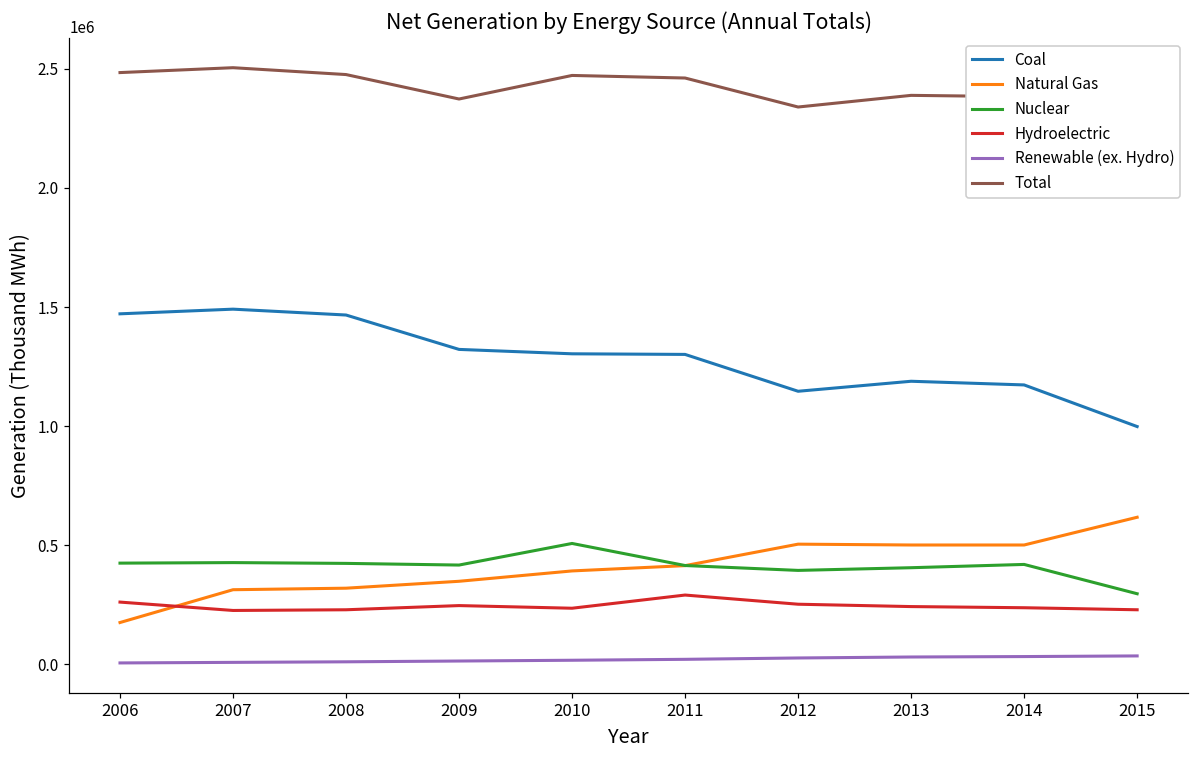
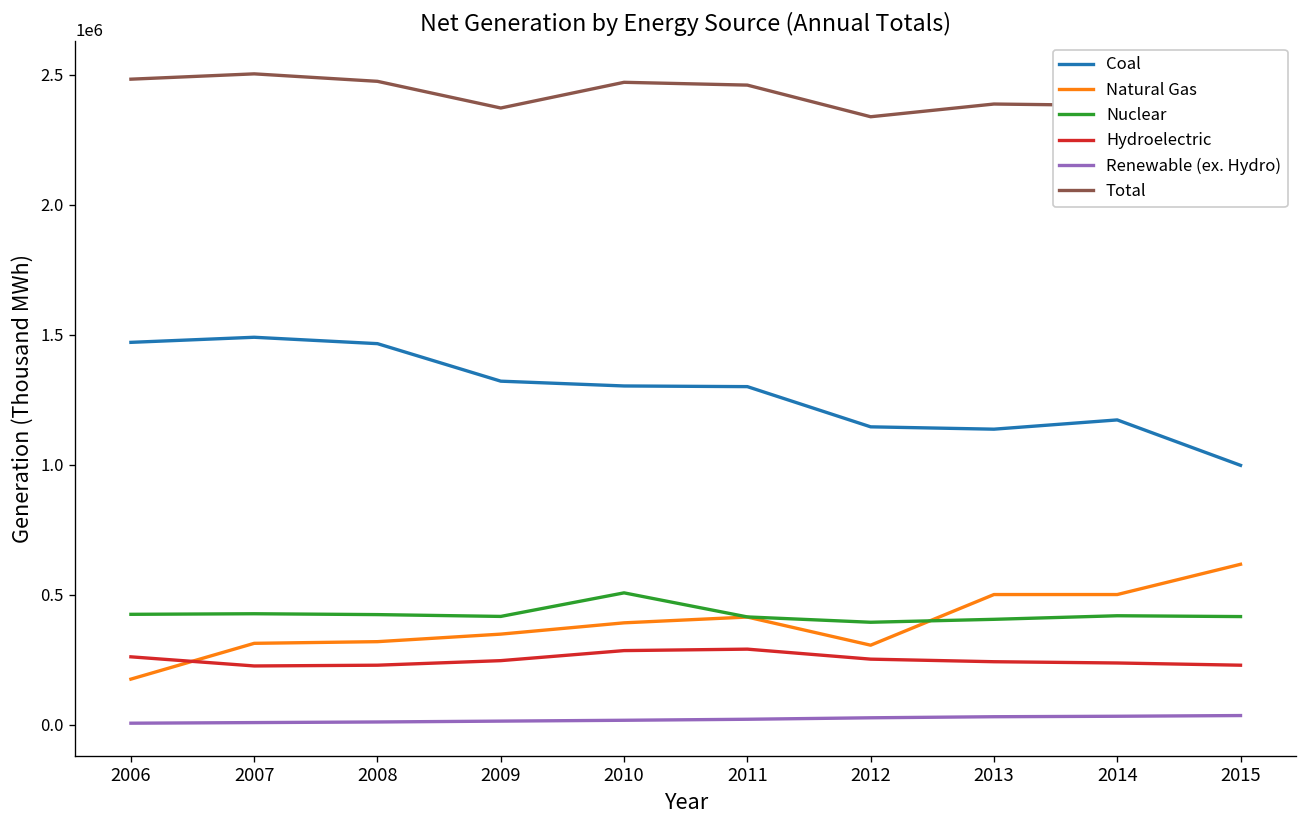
  {
    "Coal": {
      "2006": 1470000,
      "2007": 1490000,
      "2008": 1470000,
      "2009": 1320000,
      "2010": 1300000,
      "2011": 1300000,
      "2012": 1150000,
-     "2013": 1190000,
+     "2013": 1140000,
      "2014": 1170000,
      "2015": 1000000
    },
    "Natural Gas": {
      "2006": 180000,
      "2007": 310000,
      "2008": 320000,
      "2009": 350000,
      "2010": 390000,
-     "2012": 500000,
+     "2012": 310000,
      "2013": 500000,
      "2014": 500000,
      "2015": 620000
    },
    "Nuclear": {
      "2006": 430000,
      "2007": 430000,
      "2008": 420000,
      "2009": 420000,
      "2010": 510000,
      "2012": 390000,
      "2013": 410000,
      "2014": 420000,
-     "2015": 300000
+     "2015": 420000
    },
    "Hydroelectric": {
      "2006": 260000,
      "2007": 230000,
      "2008": 230000,
      "2009": 250000,
-     "2010": 240000,
+     "2010": 290000,
      "2011": 290000,
      "2012": 250000,
      "2013": 240000,
      "2014": 240000,
      "2015": 230000
    },
    "Renewable (ex. Hydro)": {
      "2006": 10000,
      "2007": 10000,
      "2008": 10000,
      "2009": 10000,
      "2010": 20000,
      "2011": 20000,
      "2012": 30000,
      "2013": 30000,
      "2014": 30000,
      "2015": 40000
    },
    "Total": {
      "2006": 2480000,
      "2007": 2500000,
      "2008": 2480000,
      "2009": 2370000,
      "2010": 2470000,
      "2011": 2460000,
      "2012": 2340000,
      "2013": 2390000
    }
  }
